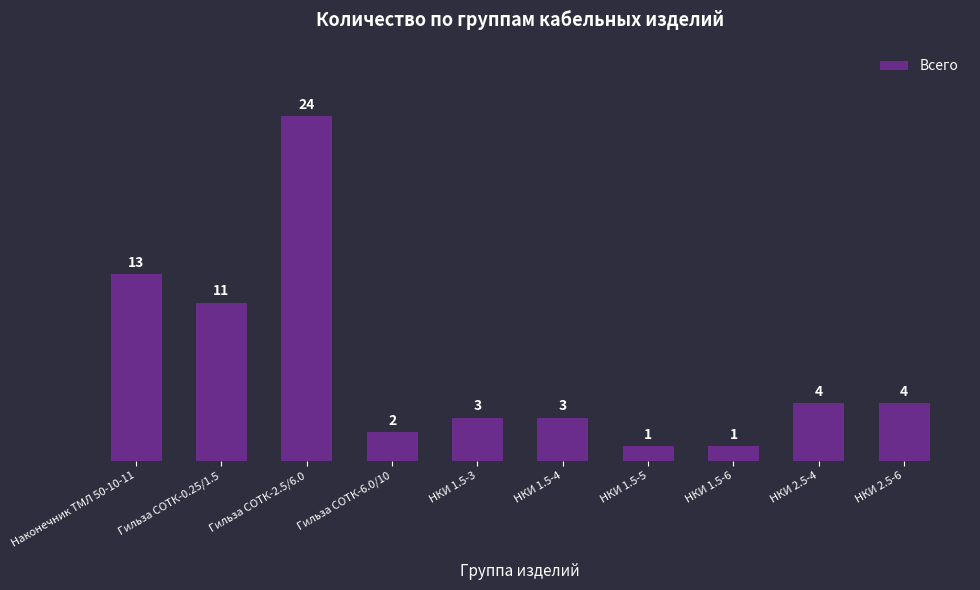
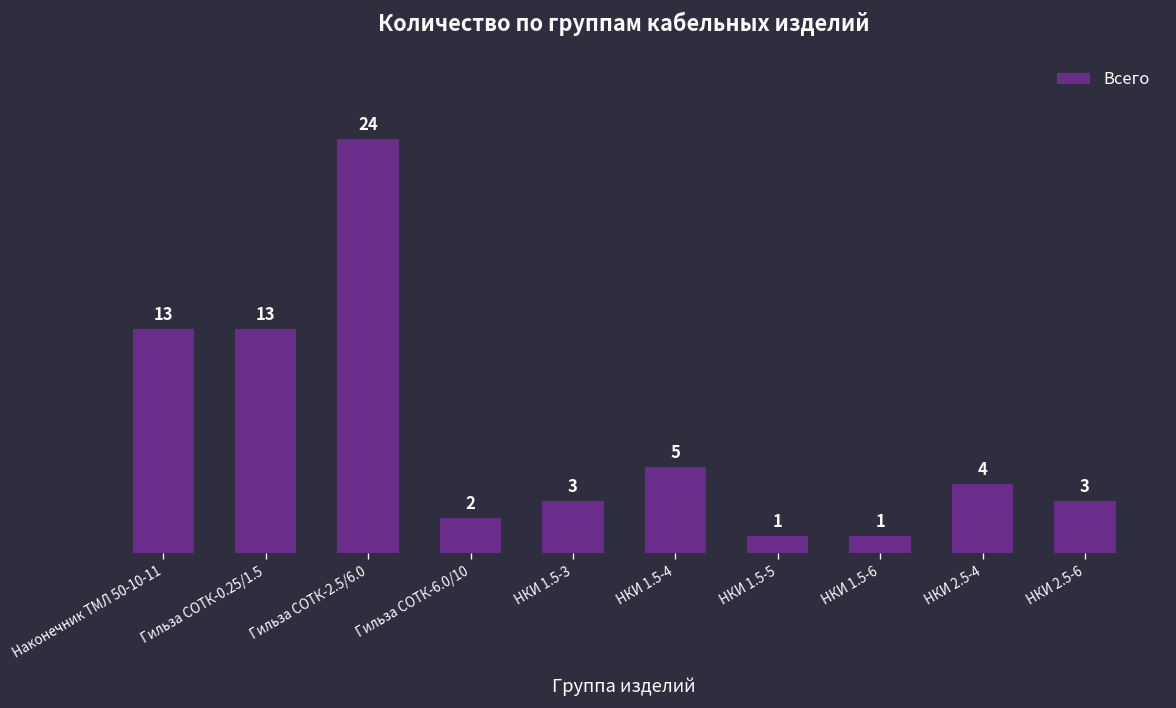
  {
    "Наконечник ТМЛ 50-10-11": 13,
-   "Гильза СОТК-0.25/1.5": 11,
+   "Гильза СОТК-0.25/1.5": 13,
    "Гильза СОТК-2.5/6.0": 24,
    "Гильза СОТК-6.0/10": 2,
    "НКИ 1.5-3": 3,
-   "НКИ 1.5-4": 3,
+   "НКИ 1.5-4": 5,
    "НКИ 1.5-5": 1,
    "НКИ 1.5-6": 1,
    "НКИ 2.5-4": 4,
-   "НКИ 2.5-6": 4
+   "НКИ 2.5-6": 3
  }
